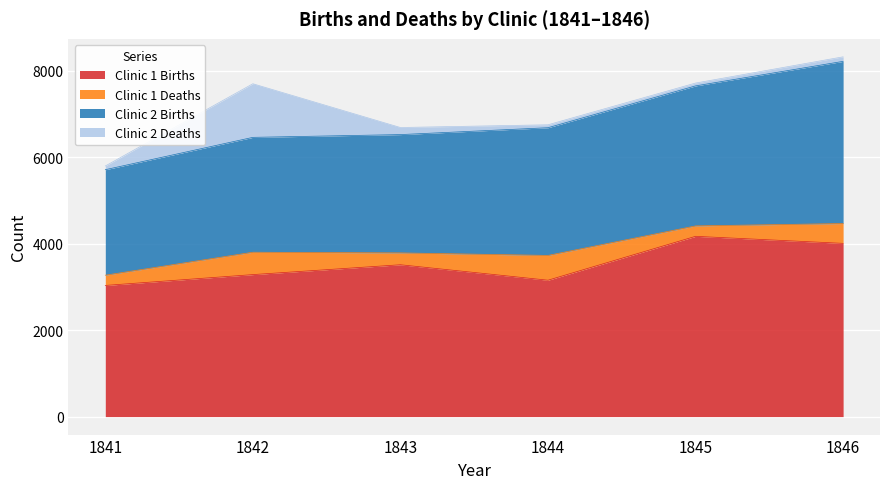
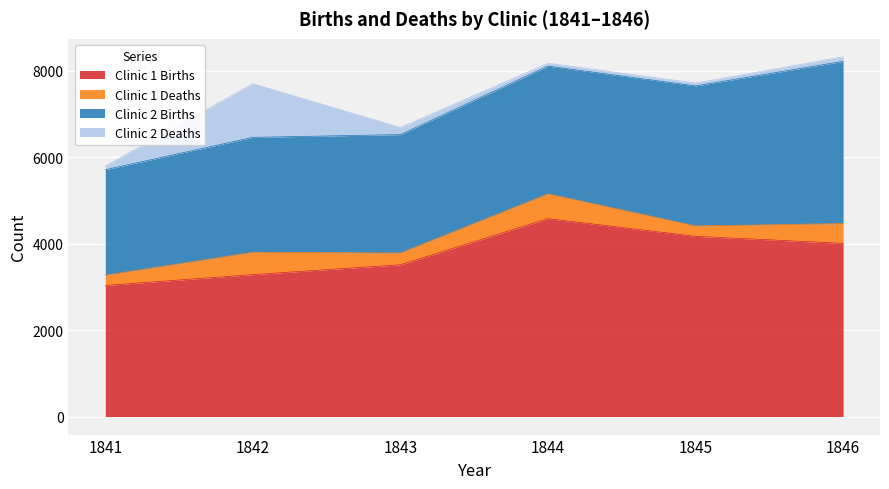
  {
    "Clinic 1 Births": {
      "1841": 3000,
      "1842": 3300,
      "1843": 3500,
-     "1844": 3200,
+     "1844": 4600,
      "1845": 4200,
      "1846": 4000
    },
    "Clinic 1 Deaths": {
      "1841": 200,
      "1842": 500,
      "1843": 300,
      "1844": 600,
      "1845": 200,
      "1846": 500
    },
    "Clinic 2 Births": {
      "1841": 2400,
      "1842": 2700,
      "1843": 2700,
      "1844": 3000,
      "1845": 3200,
      "1846": 3800
    },
    "Clinic 2 Deaths": {
      "1841": 100,
      "1842": 1200,
      "1843": 200,
      "1844": 100,
      "1845": 100,
      "1846": 100
    }
  }
